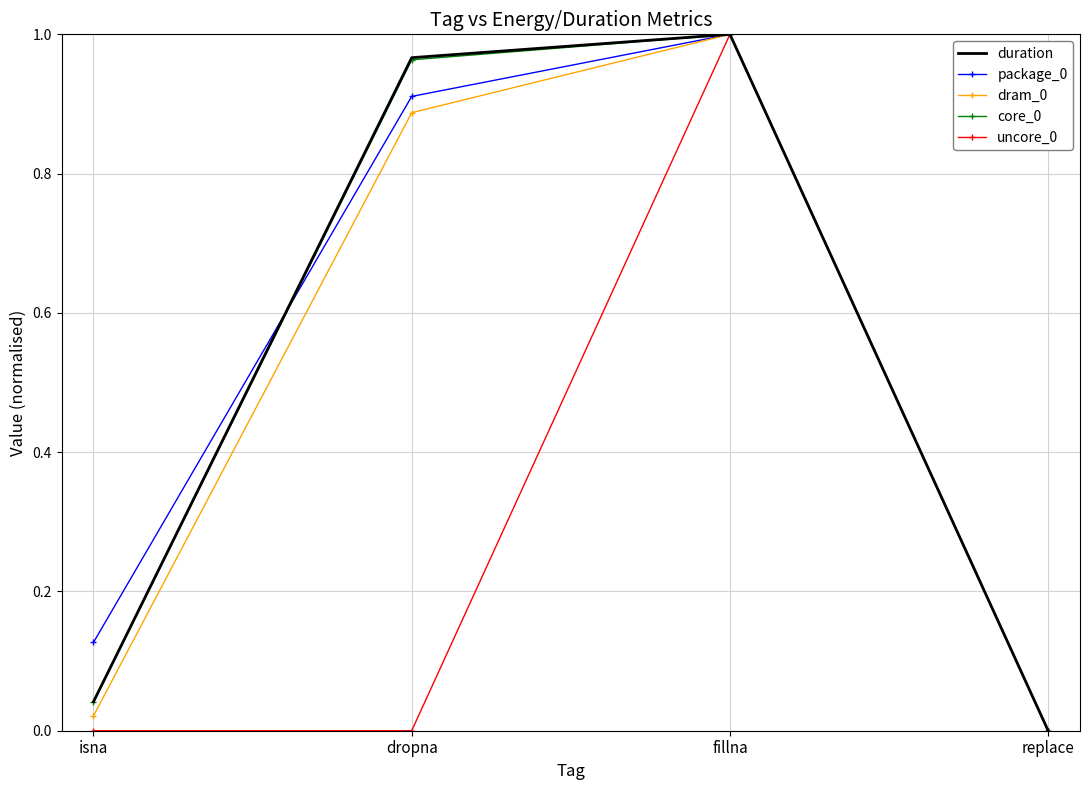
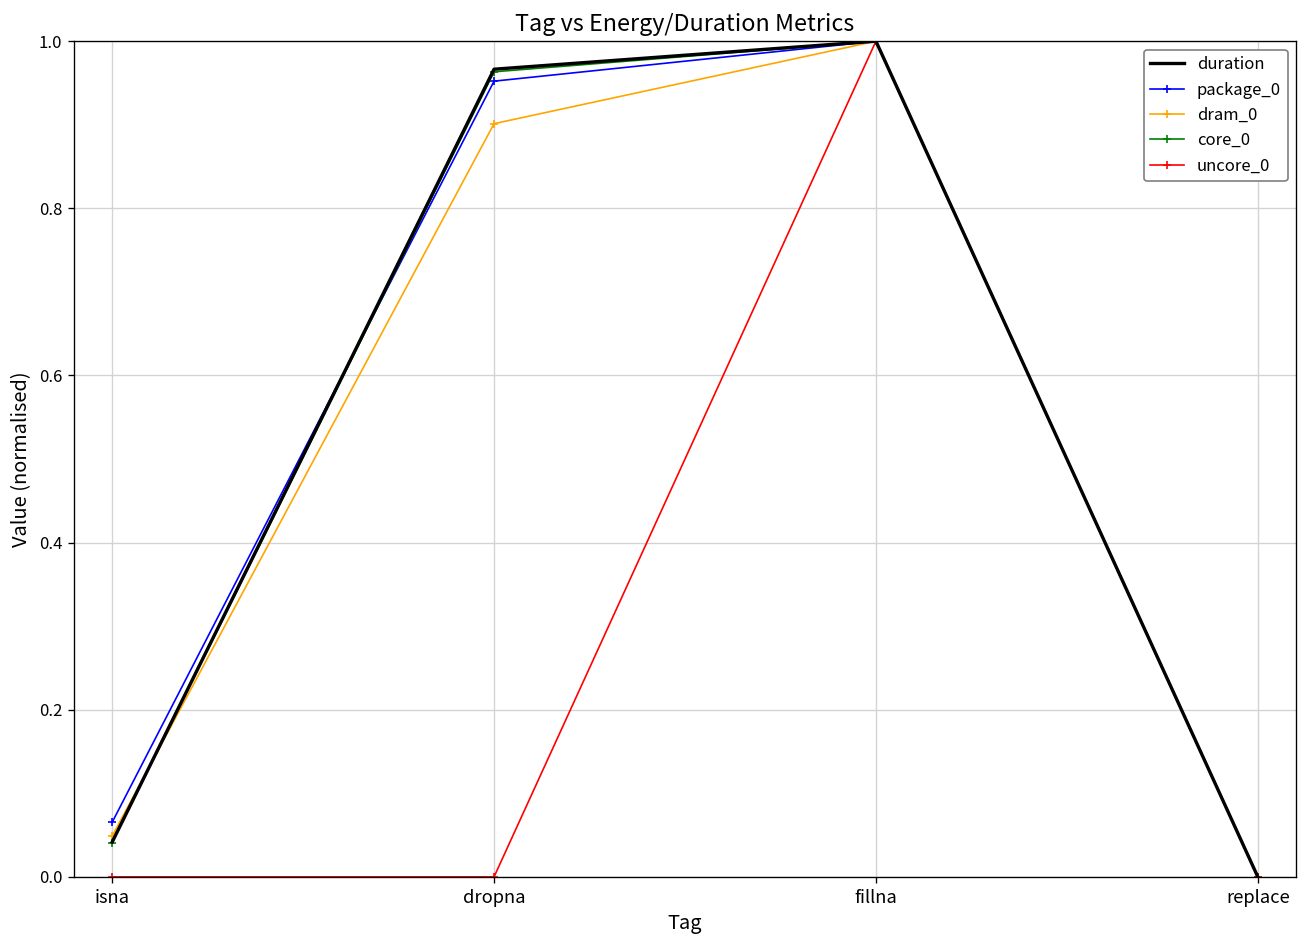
  {
    "package_0": {
-     "isna": 0.13,
-     "dropna": 0.91
+     "isna": 0.07,
+     "dropna": 0.95
    },
    "dram_0": {
-     "isna": 0.02,
-     "dropna": 0.89
+     "isna": 0.05,
+     "dropna": 0.90
    },
    "uncore_0": {
      "isna": 0.00,
      "dropna": 0.00
    }
  }
